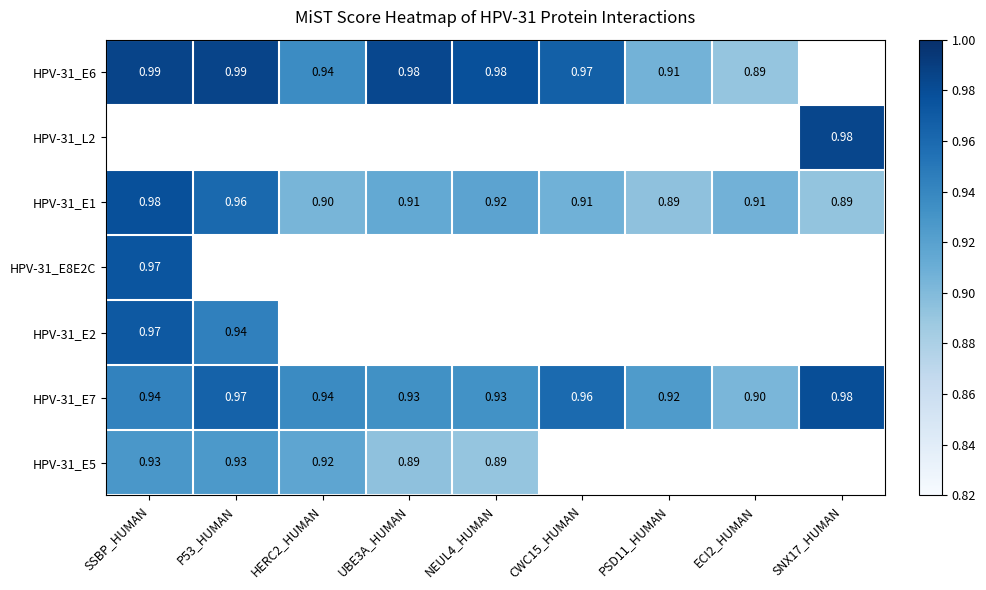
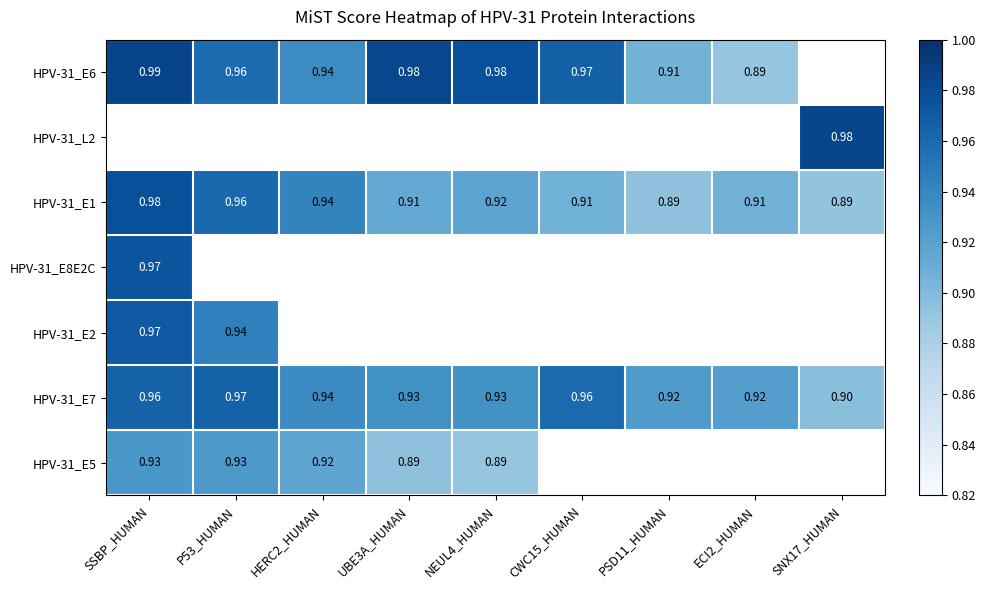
  {
    "HPV-31_E6": {
      "SSBP_HUMAN": 0.99,
-     "P53_HUMAN": 0.99,
+     "P53_HUMAN": 0.96,
      "HERC2_HUMAN": 0.94,
      "UBE3A_HUMAN": 0.98,
      "NEUL4_HUMAN": 0.98,
      "CWC15_HUMAN": 0.97,
      "PSD11_HUMAN": 0.91,
      "ECI2_HUMAN": 0.89
    },
    "HPV-31_L2": {
      "SNX17_HUMAN": 0.98
    },
    "HPV-31_E1": {
      "SSBP_HUMAN": 0.98,
      "P53_HUMAN": 0.96,
-     "HERC2_HUMAN": 0.90,
+     "HERC2_HUMAN": 0.94,
      "UBE3A_HUMAN": 0.91,
      "NEUL4_HUMAN": 0.92,
      "CWC15_HUMAN": 0.91,
      "PSD11_HUMAN": 0.89,
      "ECI2_HUMAN": 0.91,
      "SNX17_HUMAN": 0.89
    },
    "HPV-31_E8E2C": {
      "SSBP_HUMAN": 0.97
    },
    "HPV-31_E2": {
      "SSBP_HUMAN": 0.97,
      "P53_HUMAN": 0.94
    },
    "HPV-31_E7": {
-     "SSBP_HUMAN": 0.94,
+     "SSBP_HUMAN": 0.96,
      "P53_HUMAN": 0.97,
      "HERC2_HUMAN": 0.94,
      "UBE3A_HUMAN": 0.93,
      "NEUL4_HUMAN": 0.93,
      "CWC15_HUMAN": 0.96,
      "PSD11_HUMAN": 0.92,
-     "ECI2_HUMAN": 0.90,
-     "SNX17_HUMAN": 0.98
+     "ECI2_HUMAN": 0.92,
+     "SNX17_HUMAN": 0.90
    },
    "HPV-31_E5": {
      "SSBP_HUMAN": 0.93,
      "P53_HUMAN": 0.93,
      "HERC2_HUMAN": 0.92,
      "UBE3A_HUMAN": 0.89,
      "NEUL4_HUMAN": 0.89
    }
  }
